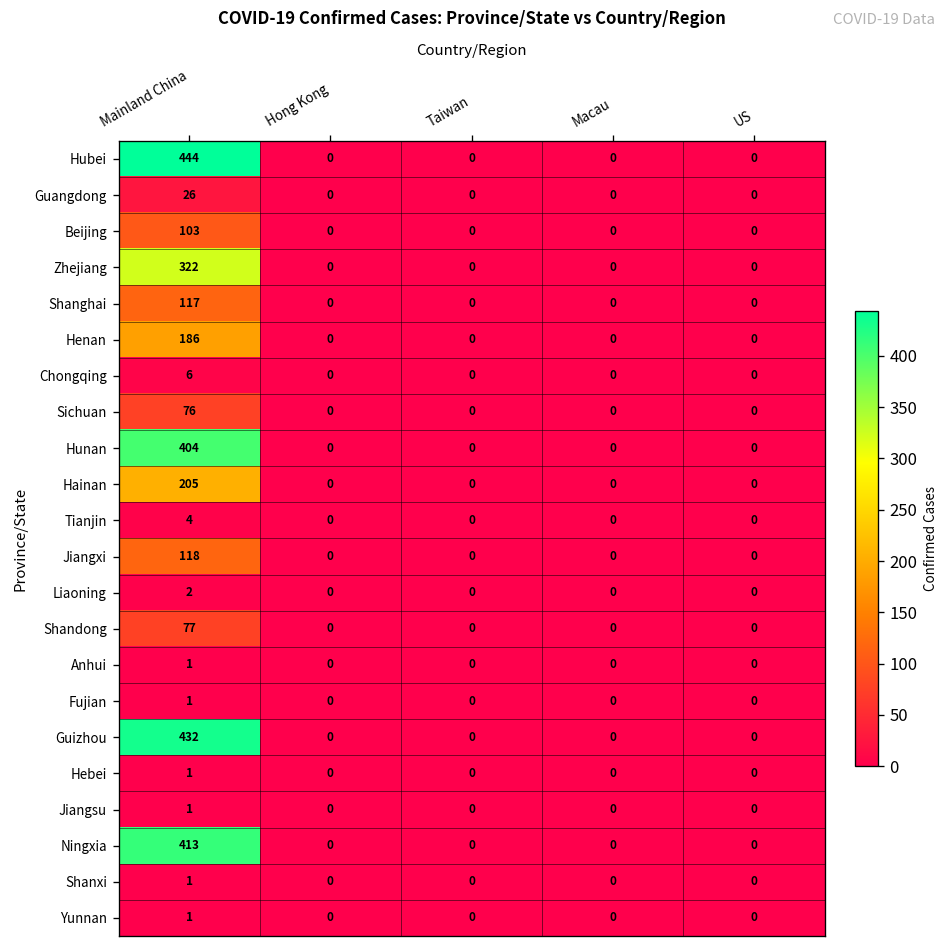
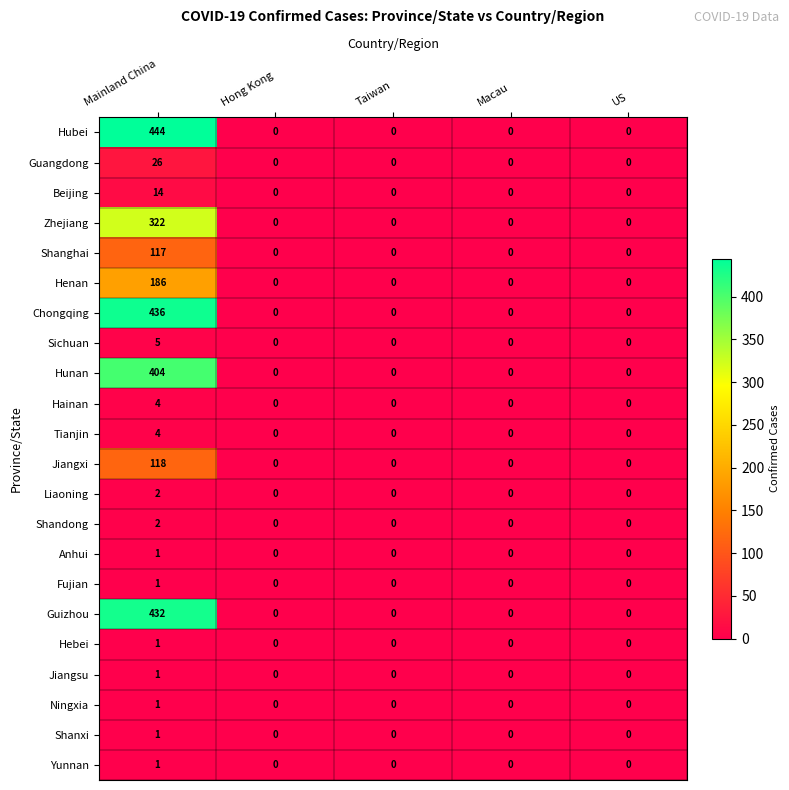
  {
    "Hubei": {
      "Mainland China": 444,
      "Hong Kong": 0,
      "Taiwan": 0,
      "Macau": 0,
      "US": 0
    },
    "Guangdong": {
      "Mainland China": 26,
      "Hong Kong": 0,
      "Taiwan": 0,
      "Macau": 0,
      "US": 0
    },
    "Beijing": {
-     "Mainland China": 103,
+     "Mainland China": 14,
      "Hong Kong": 0,
      "Taiwan": 0,
      "Macau": 0,
      "US": 0
    },
    "Zhejiang": {
      "Mainland China": 322,
      "Hong Kong": 0,
      "Taiwan": 0,
      "Macau": 0,
      "US": 0
    },
    "Shanghai": {
      "Mainland China": 117,
      "Hong Kong": 0,
      "Taiwan": 0,
      "Macau": 0,
      "US": 0
    },
    "Henan": {
      "Mainland China": 186,
      "Hong Kong": 0,
      "Taiwan": 0,
      "Macau": 0,
      "US": 0
    },
    "Chongqing": {
-     "Mainland China": 6,
+     "Mainland China": 436,
      "Hong Kong": 0,
      "Taiwan": 0,
      "Macau": 0,
      "US": 0
    },
    "Sichuan": {
-     "Mainland China": 76,
+     "Mainland China": 5,
      "Hong Kong": 0,
      "Taiwan": 0,
      "Macau": 0,
      "US": 0
    },
    "Hunan": {
      "Mainland China": 404,
      "Hong Kong": 0,
      "Taiwan": 0,
      "Macau": 0,
      "US": 0
    },
    "Hainan": {
-     "Mainland China": 205,
+     "Mainland China": 4,
      "Hong Kong": 0,
      "Taiwan": 0,
      "Macau": 0,
      "US": 0
    },
    "Tianjin": {
      "Mainland China": 4,
      "Hong Kong": 0,
      "Taiwan": 0,
      "Macau": 0,
      "US": 0
    },
    "Jiangxi": {
      "Mainland China": 118,
      "Hong Kong": 0,
      "Taiwan": 0,
      "Macau": 0,
      "US": 0
    },
    "Liaoning": {
      "Mainland China": 2,
      "Hong Kong": 0,
      "Taiwan": 0,
      "Macau": 0,
      "US": 0
    },
    "Shandong": {
-     "Mainland China": 77,
+     "Mainland China": 2,
      "Hong Kong": 0,
      "Taiwan": 0,
      "Macau": 0,
      "US": 0
    },
    "Anhui": {
      "Mainland China": 1,
      "Hong Kong": 0,
      "Taiwan": 0,
      "Macau": 0,
      "US": 0
    },
    "Fujian": {
      "Mainland China": 1,
      "Hong Kong": 0,
      "Taiwan": 0,
      "Macau": 0,
      "US": 0
    },
    "Guizhou": {
      "Mainland China": 432,
      "Hong Kong": 0,
      "Taiwan": 0,
      "Macau": 0,
      "US": 0
    },
    "Hebei": {
      "Mainland China": 1,
      "Hong Kong": 0,
      "Taiwan": 0,
      "Macau": 0,
      "US": 0
    },
    "Jiangsu": {
      "Mainland China": 1,
      "Hong Kong": 0,
      "Taiwan": 0,
      "Macau": 0,
      "US": 0
    },
    "Ningxia": {
-     "Mainland China": 413,
+     "Mainland China": 1,
      "Hong Kong": 0,
      "Taiwan": 0,
      "Macau": 0,
      "US": 0
    },
    "Shanxi": {
      "Mainland China": 1,
      "Hong Kong": 0,
      "Taiwan": 0,
      "Macau": 0,
      "US": 0
    },
    "Yunnan": {
      "Mainland China": 1,
      "Hong Kong": 0,
      "Taiwan": 0,
      "Macau": 0,
      "US": 0
    }
  }
